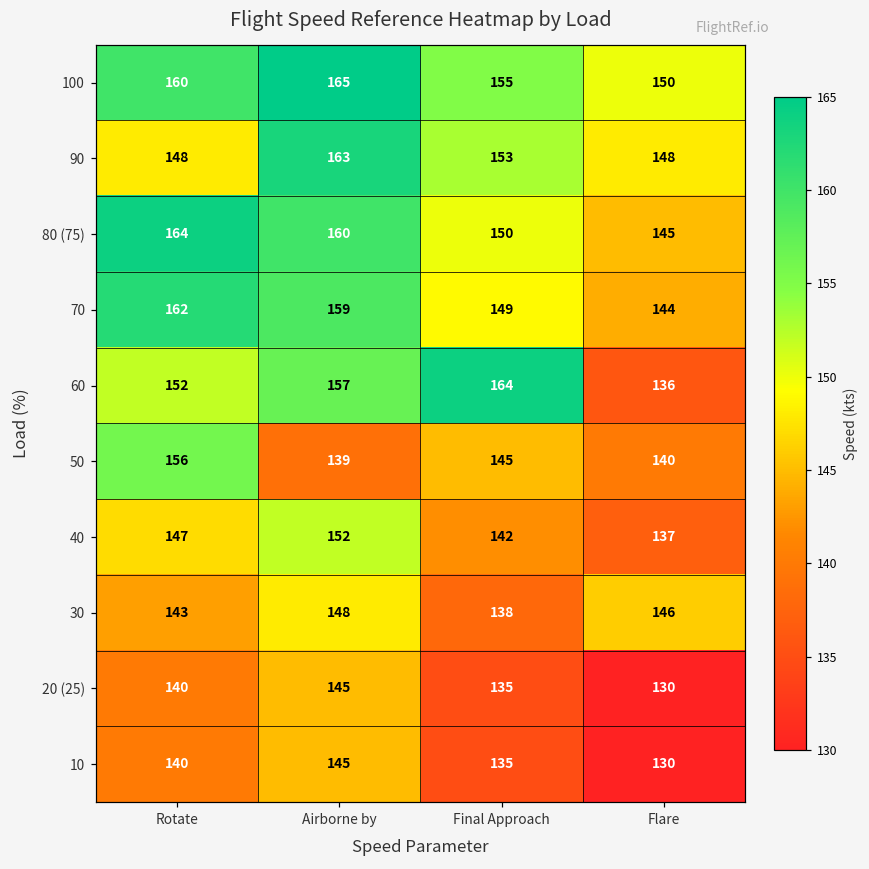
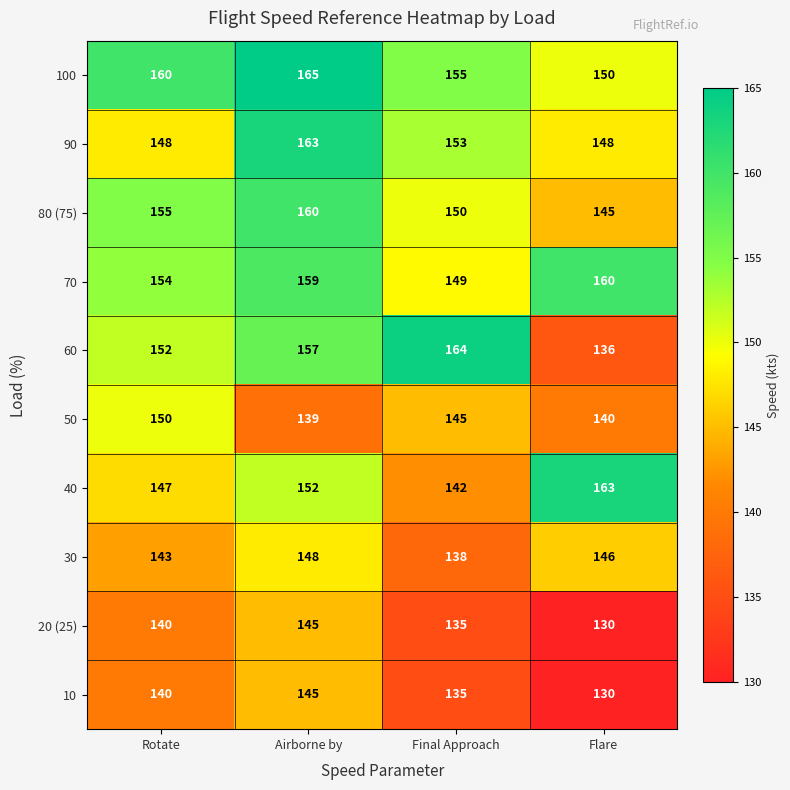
  {
    "100": {
      "Rotate": 160,
      "Airborne by": 165,
      "Final Approach": 155,
      "Flare": 150
    },
    "90": {
      "Rotate": 148,
      "Airborne by": 163,
      "Final Approach": 153,
      "Flare": 148
    },
    "80 (75)": {
-     "Rotate": 164,
+     "Rotate": 155,
      "Airborne by": 160,
      "Final Approach": 150,
      "Flare": 145
    },
    "70": {
-     "Rotate": 162,
+     "Rotate": 154,
      "Airborne by": 159,
      "Final Approach": 149,
-     "Flare": 144
+     "Flare": 160
    },
    "60": {
      "Rotate": 152,
      "Airborne by": 157,
      "Final Approach": 164,
      "Flare": 136
    },
    "50": {
-     "Rotate": 156,
+     "Rotate": 150,
      "Airborne by": 139,
      "Final Approach": 145,
      "Flare": 140
    },
    "40": {
      "Rotate": 147,
      "Airborne by": 152,
      "Final Approach": 142,
-     "Flare": 137
+     "Flare": 163
    },
    "30": {
      "Rotate": 143,
      "Airborne by": 148,
      "Final Approach": 138,
      "Flare": 146
    },
    "20 (25)": {
      "Rotate": 140,
      "Airborne by": 145,
      "Final Approach": 135,
      "Flare": 130
    },
    "10": {
      "Rotate": 140,
      "Airborne by": 145,
      "Final Approach": 135,
      "Flare": 130
    }
  }
